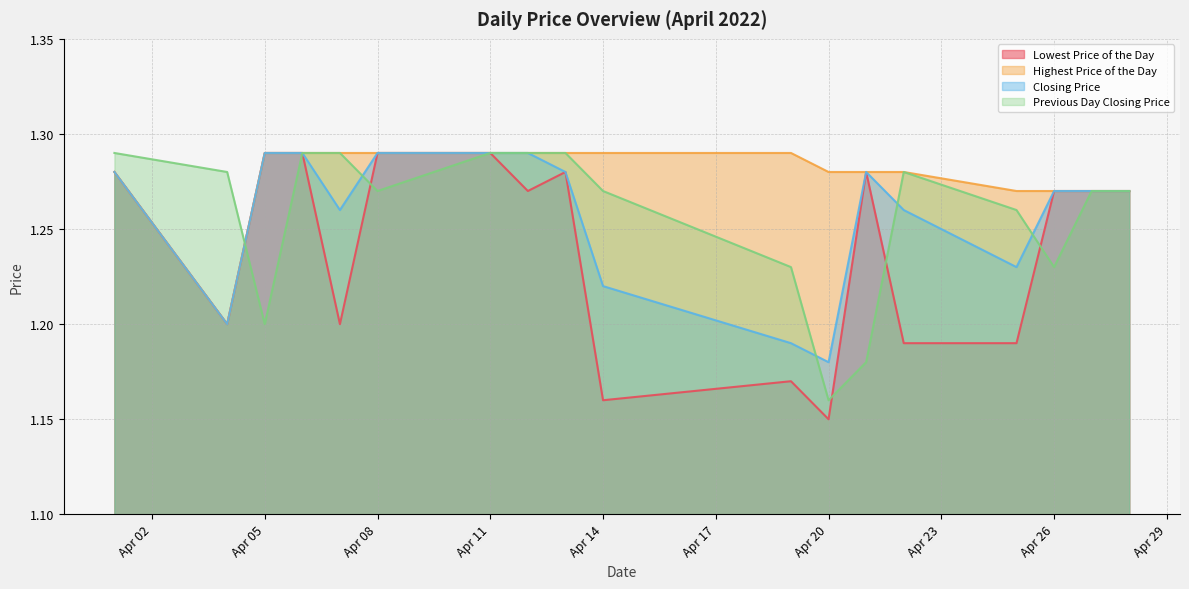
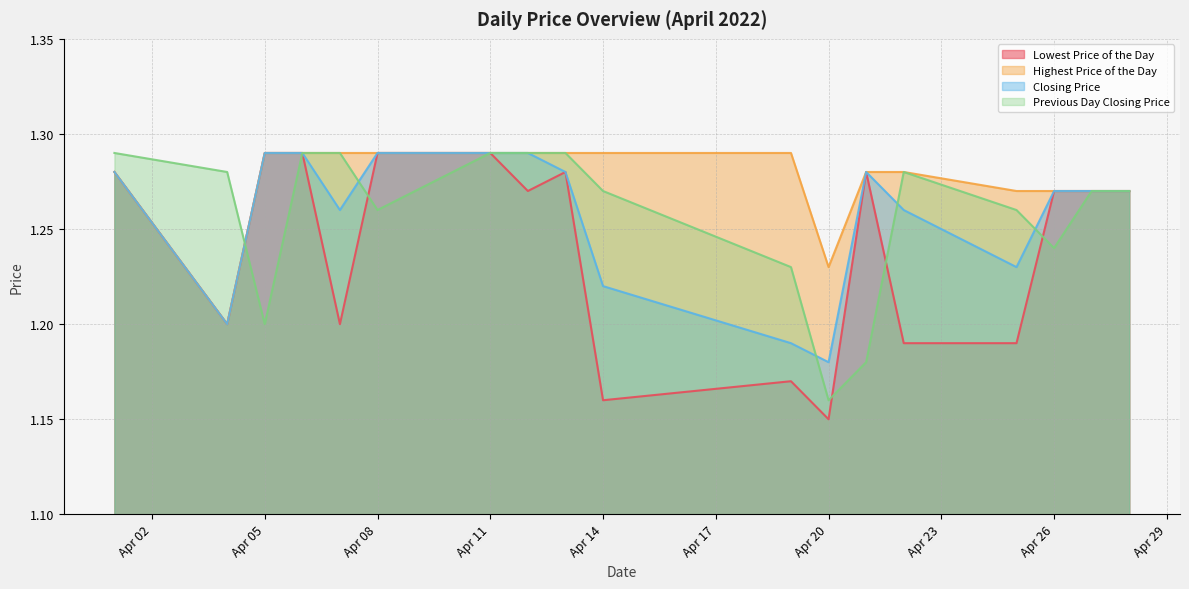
  {
    "Lowest Price of the Day": {
      "Apr 14": 1.16,
      "Apr 20": 1.15
    },
    "Highest Price of the Day": {
      "Apr 14": 1.29,
-     "Apr 20": 1.28
+     "Apr 20": 1.23
    },
    "Closing Price": {
      "Apr 14": 1.22,
      "Apr 20": 1.18
    },
    "Previous Day Closing Price": {
      "Apr 05": 1.20,
-     "Apr 08": 1.27,
+     "Apr 08": 1.26,
      "Apr 14": 1.27,
      "Apr 20": 1.16,
-     "Apr 26": 1.23
+     "Apr 26": 1.24
    }
  }
